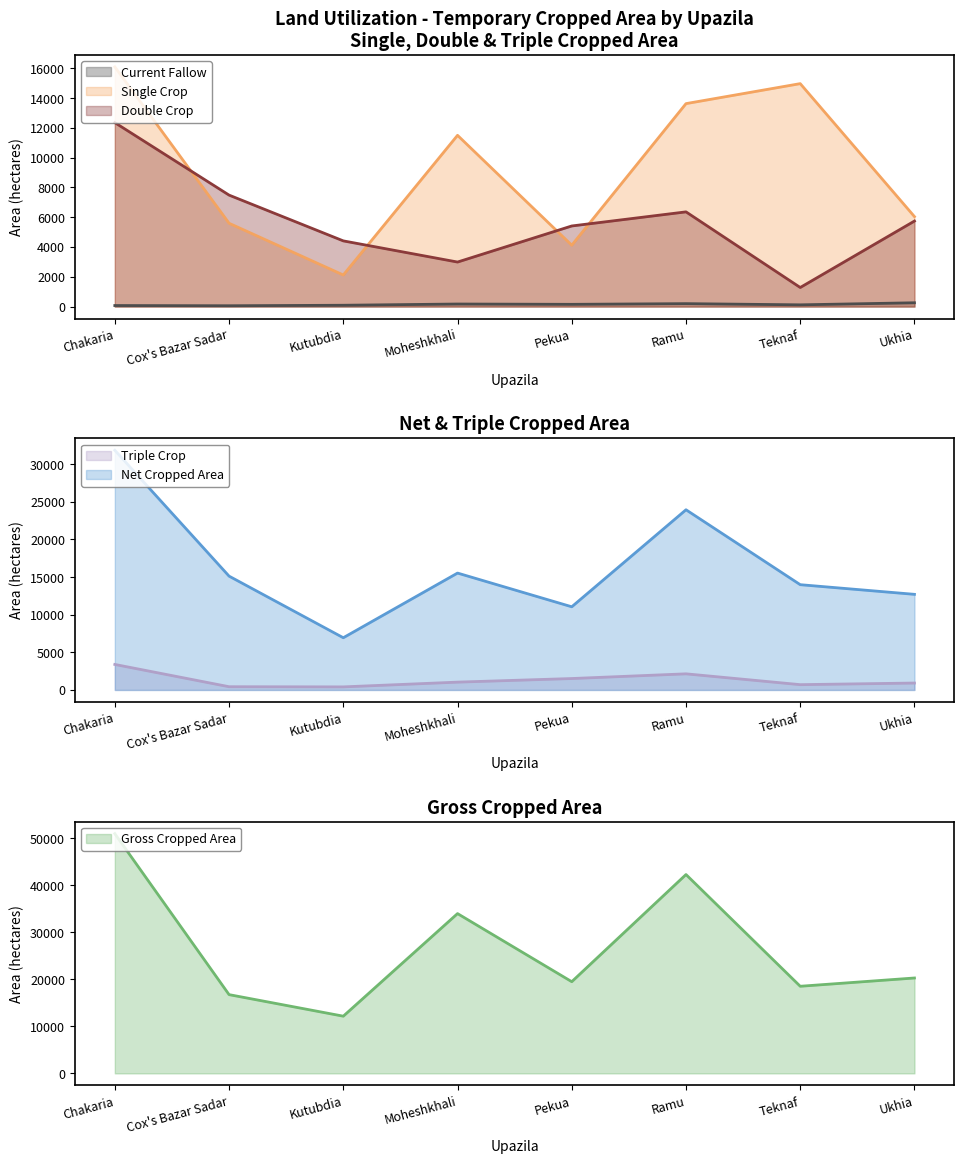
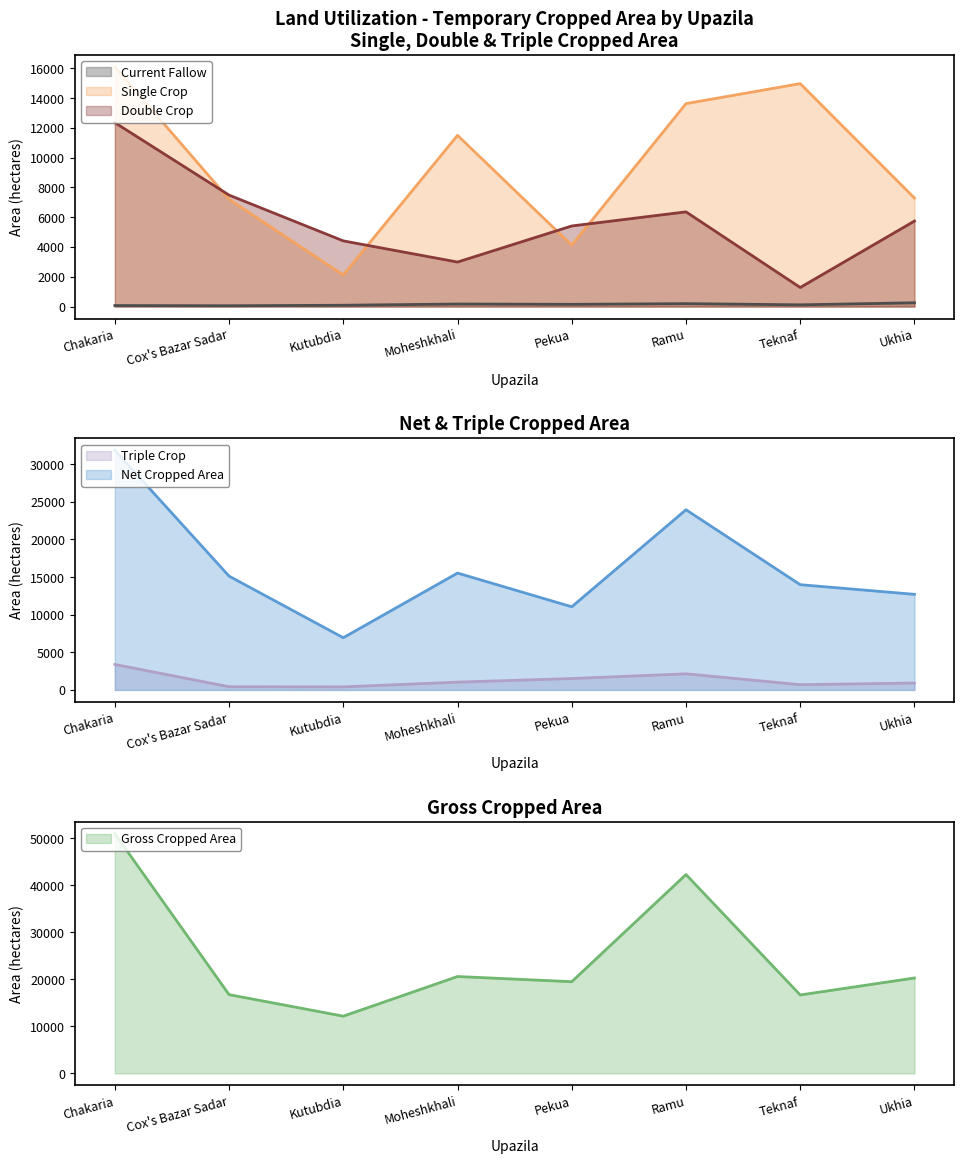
  {
    "Land Utilization - Temporary Cropped Area by Upazila Single, Double & Triple Cropped Area": {
      "Single Crop": {
-       "Cox's Bazar Sadar": 5600,
+       "Cox's Bazar Sadar": 7200,
        "Kutubdia": 2100,
        "Moheshkhali": 11500,
        "Pekua": 4100,
        "Ramu": 13600,
        "Teknaf": 15000,
-       "Ukhia": 6000
+       "Ukhia": 7300
      }
    },
    "Gross Cropped Area": {
      "Cox's Bazar Sadar": 17000,
      "Kutubdia": 12000,
-     "Moheshkhali": 34000,
+     "Moheshkhali": 21000,
      "Pekua": 20000,
      "Ramu": 42000,
-     "Teknaf": 19000,
+     "Teknaf": 17000,
      "Ukhia": 20000
    }
  }
